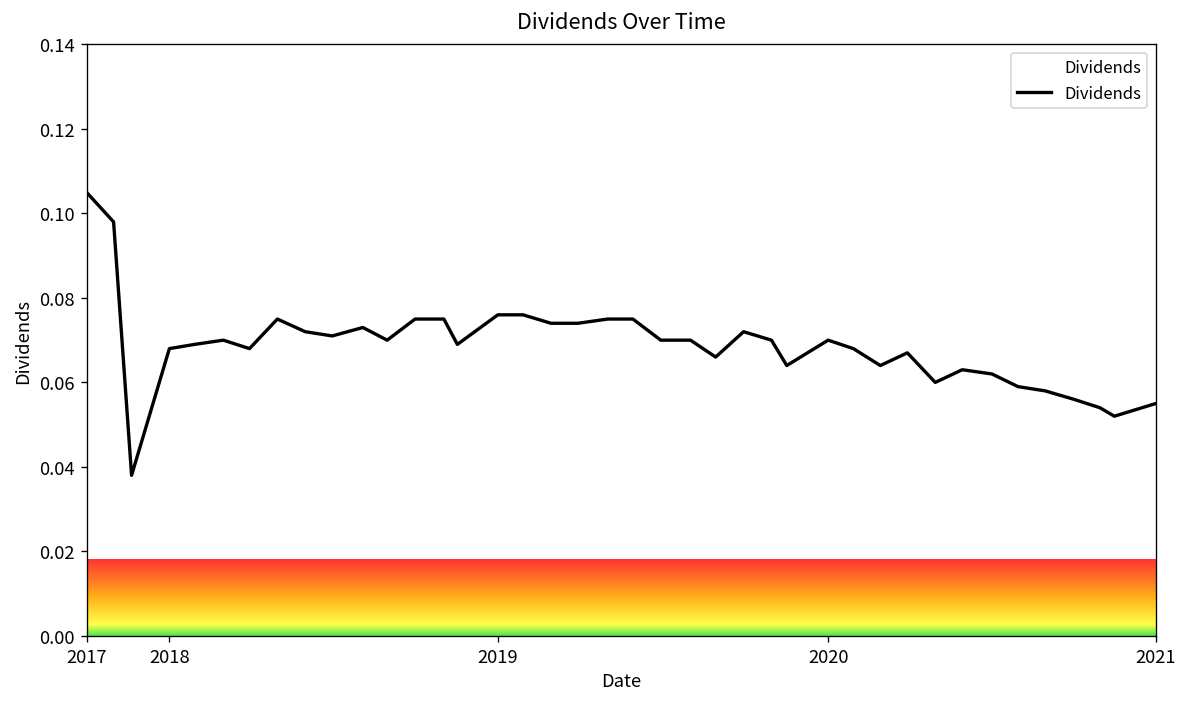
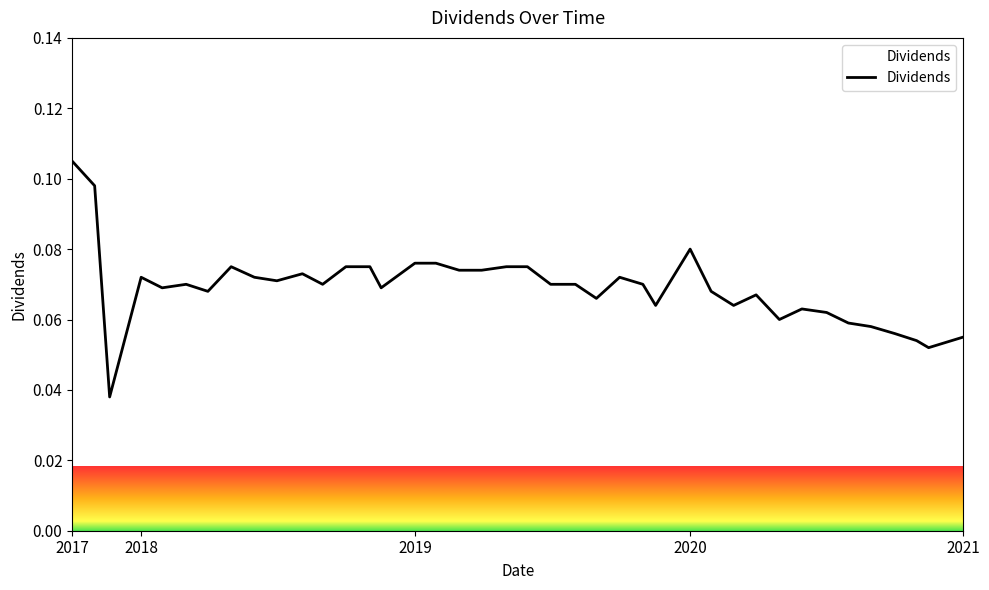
  {
    "2017": 0.105,
-   "2018": 0.068,
+   "2018": 0.072,
    "2019": 0.076,
-   "2020": 0.07,
+   "2020": 0.08,
    "2021": 0.055
  }
